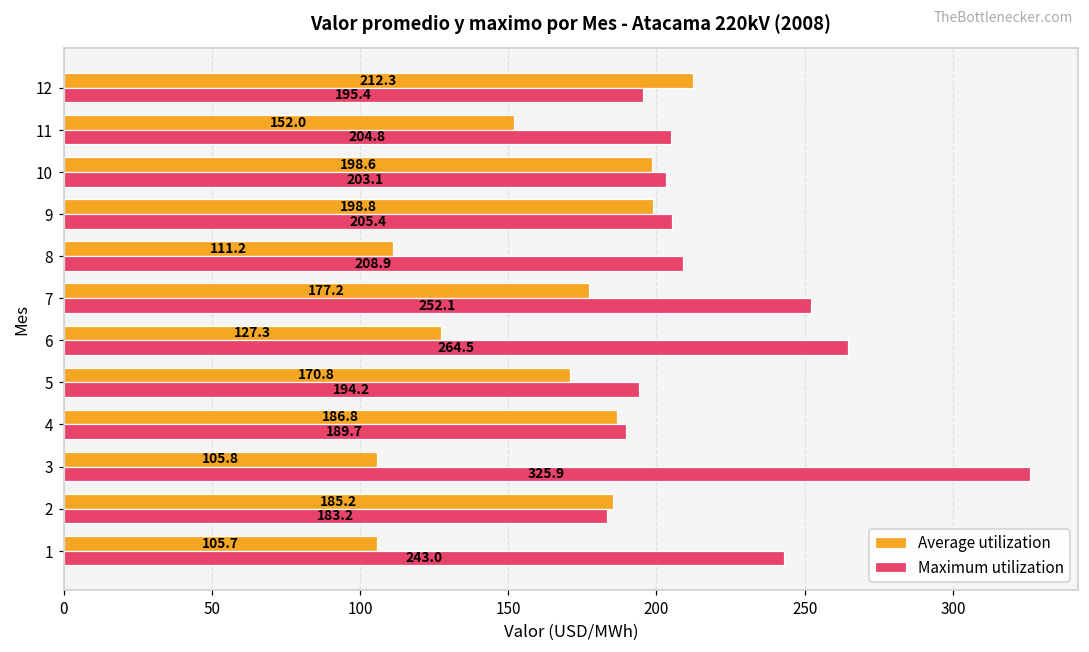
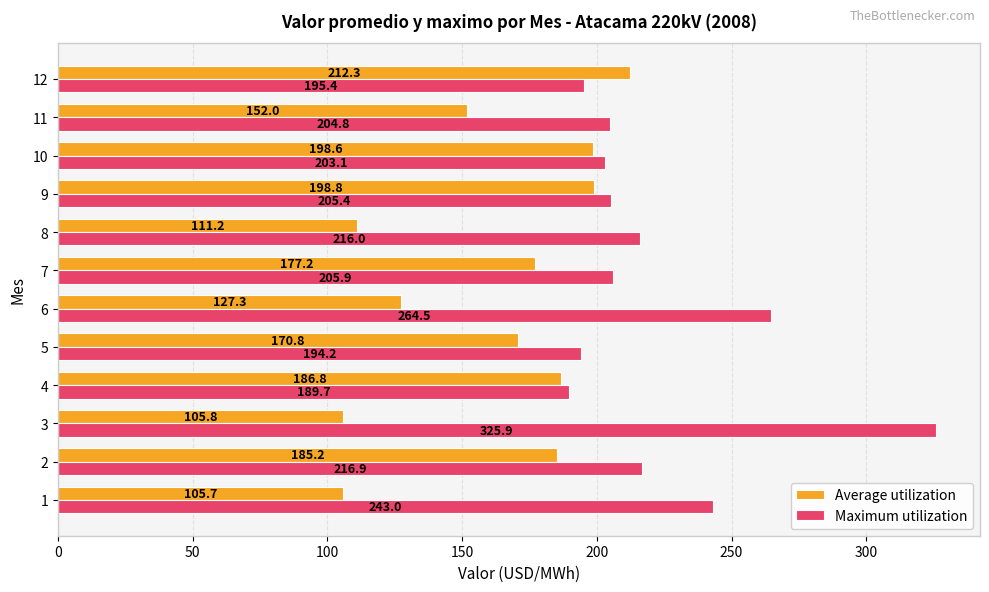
  {
    "Average utilization": {
      "12": 212.3,
      "11": 152.0,
      "10": 198.6,
      "9": 198.8,
      "8": 111.2,
      "7": 177.2,
      "6": 127.3,
      "5": 170.8,
      "4": 186.8,
      "3": 105.8,
      "2": 185.2,
      "1": 105.7
    },
    "Maximum utilization": {
      "12": 195.4,
      "11": 204.8,
      "10": 203.1,
      "9": 205.4,
-     "8": 208.9,
-     "7": 252.1,
+     "8": 216.0,
+     "7": 205.9,
      "6": 264.5,
      "5": 194.2,
      "4": 189.7,
      "3": 325.9,
-     "2": 183.2,
+     "2": 216.9,
      "1": 243.0
    }
  }
